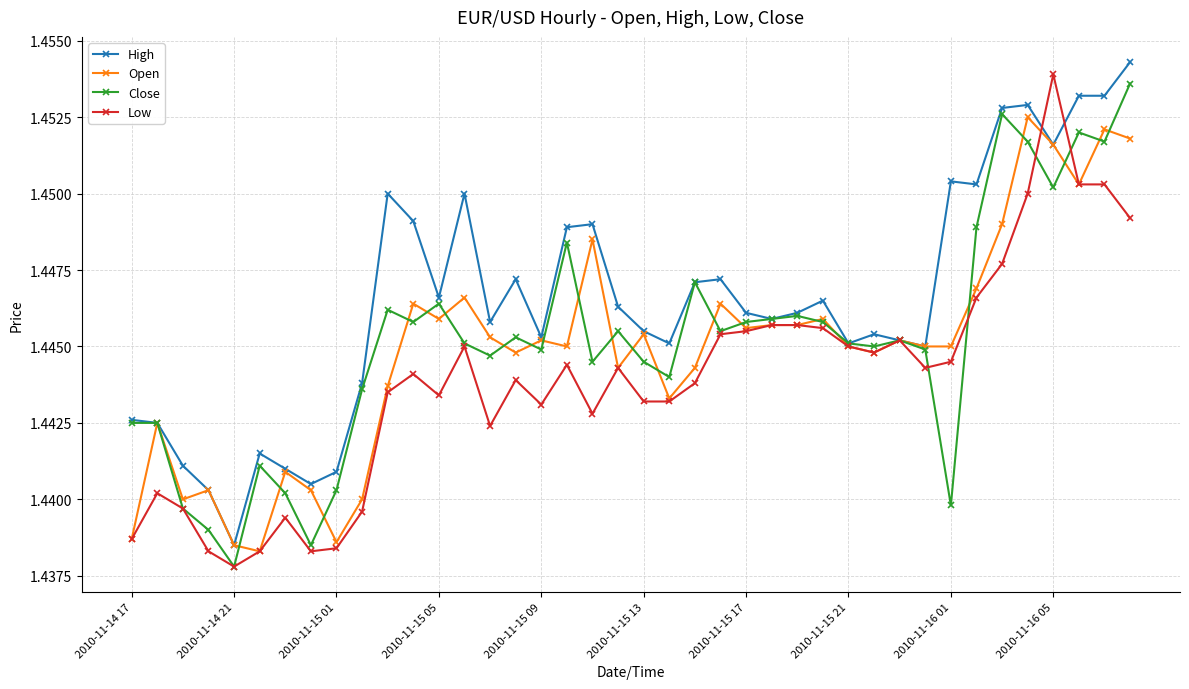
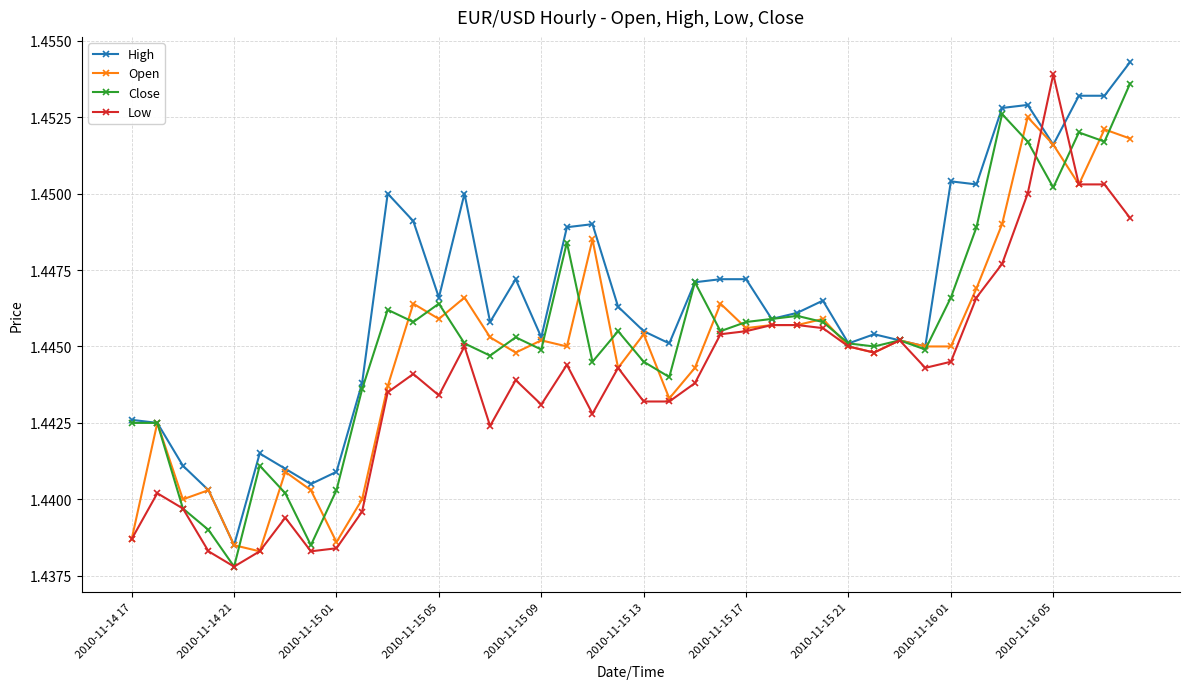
  {
    "High": {
      "2010-11-14 17": 1.4426,
      "2010-11-15 01": 1.4409,
      "2010-11-15 05": 1.4466,
      "2010-11-15 09": 1.4453,
      "2010-11-15 13": 1.4455,
-     "2010-11-15 17": 1.4461,
+     "2010-11-15 17": 1.4472,
      "2010-11-16 01": 1.4504
    },
    "Open": {
      "2010-11-15 01": 1.4386,
      "2010-11-15 05": 1.4459,
      "2010-11-15 09": 1.4452,
      "2010-11-15 13": 1.4454,
      "2010-11-15 17": 1.4456,
      "2010-11-16 01": 1.4450
    },
    "Close": {
      "2010-11-14 17": 1.4425,
      "2010-11-15 01": 1.4403,
      "2010-11-15 05": 1.4464,
      "2010-11-15 09": 1.4449,
      "2010-11-15 13": 1.4445,
      "2010-11-15 17": 1.4458,
-     "2010-11-16 01": 1.4398,
+     "2010-11-16 01": 1.4466,
      "2010-11-16 05": 1.4502
    },
    "Low": {
      "2010-11-15 01": 1.4384,
      "2010-11-15 05": 1.4434,
      "2010-11-15 09": 1.4431,
      "2010-11-15 13": 1.4432,
      "2010-11-15 17": 1.4455,
      "2010-11-16 01": 1.4445,
      "2010-11-16 05": 1.4539
    }
  }
